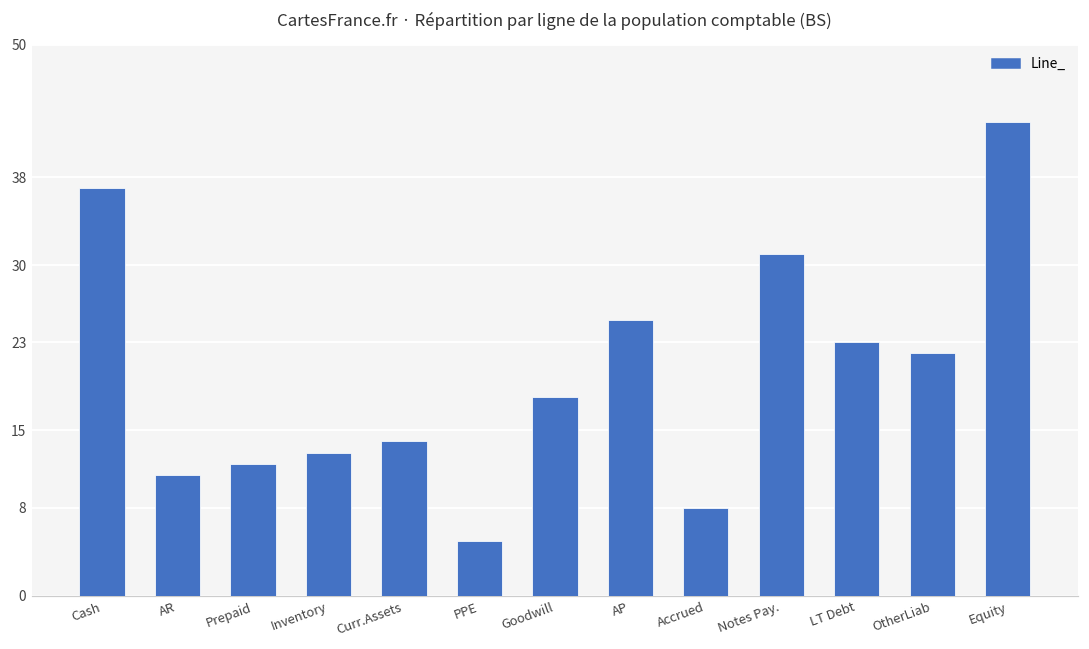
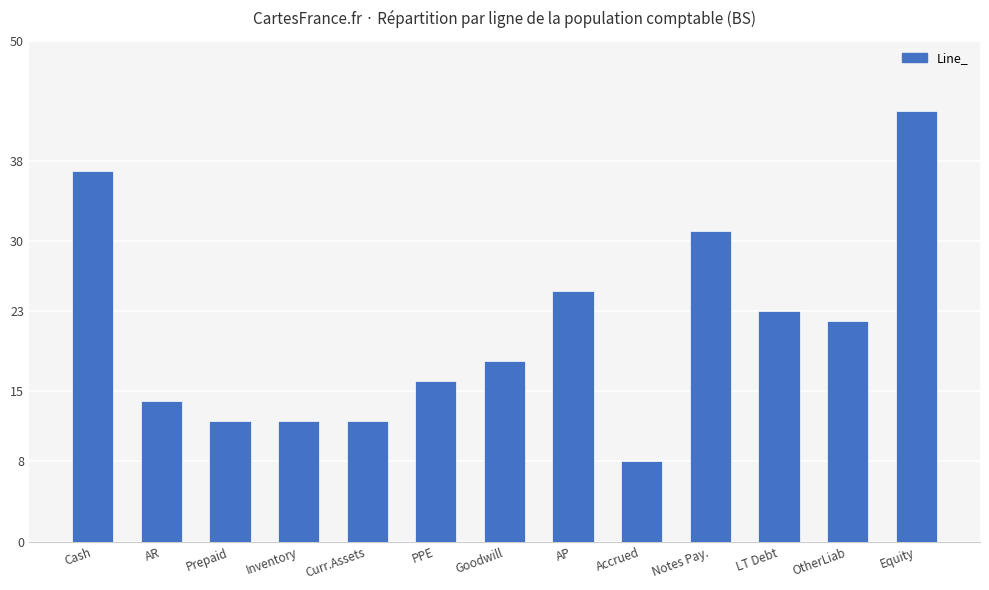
  {
    "Cash": 37,
-   "AR": 11,
+   "AR": 14,
    "Prepaid": 12,
-   "Inventory": 13,
-   "Curr.Assets": 14,
-   "PPE": 5,
+   "Inventory": 12,
+   "Curr.Assets": 12,
+   "PPE": 16,
    "Goodwill": 18,
    "AP": 25,
    "Accrued": 8,
    "Notes Pay.": 31,
    "LT Debt": 23,
    "OtherLiab": 22,
    "Equity": 43
  }
